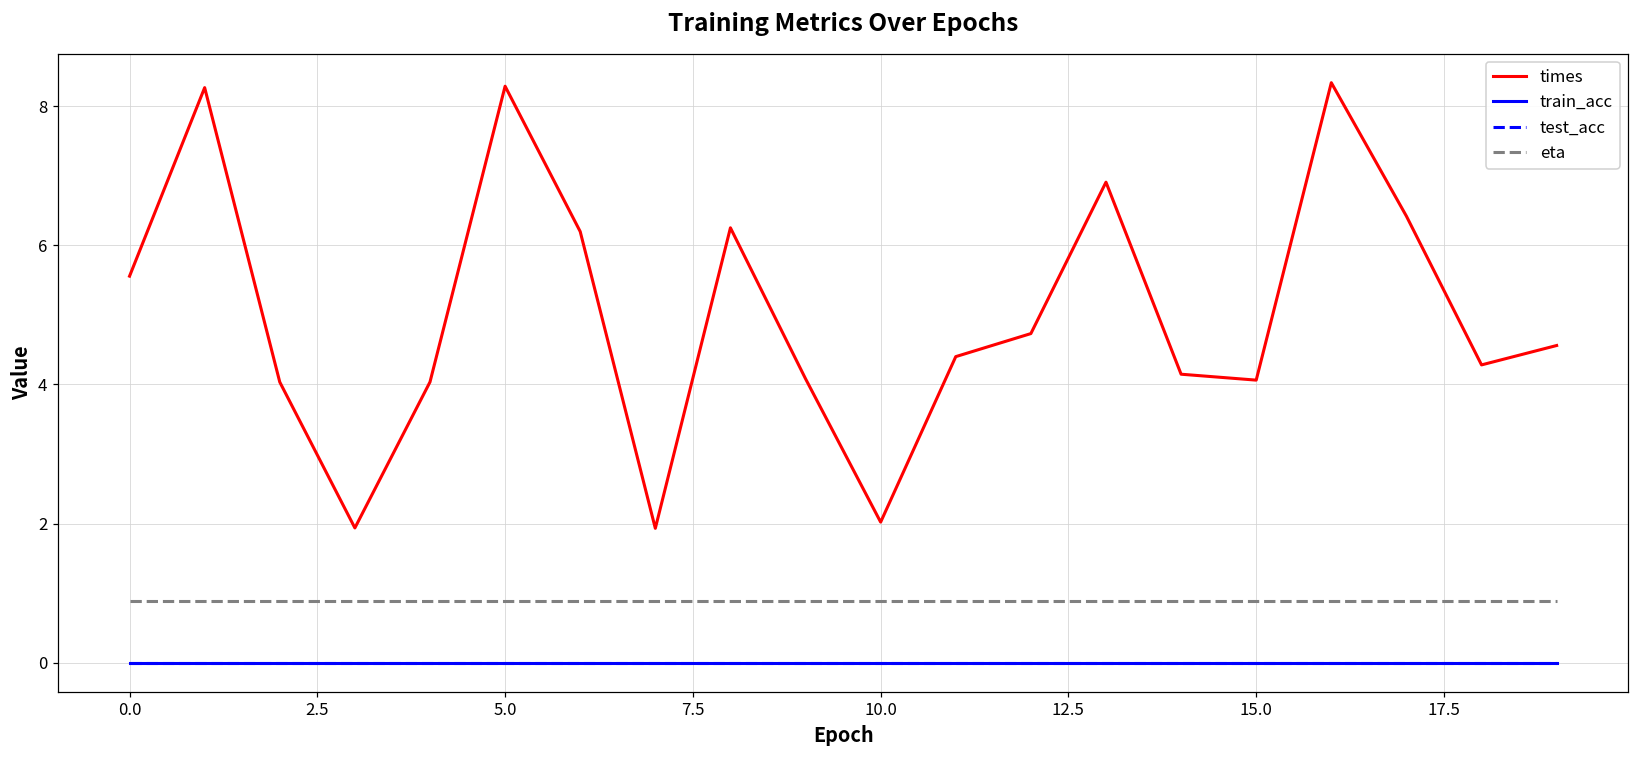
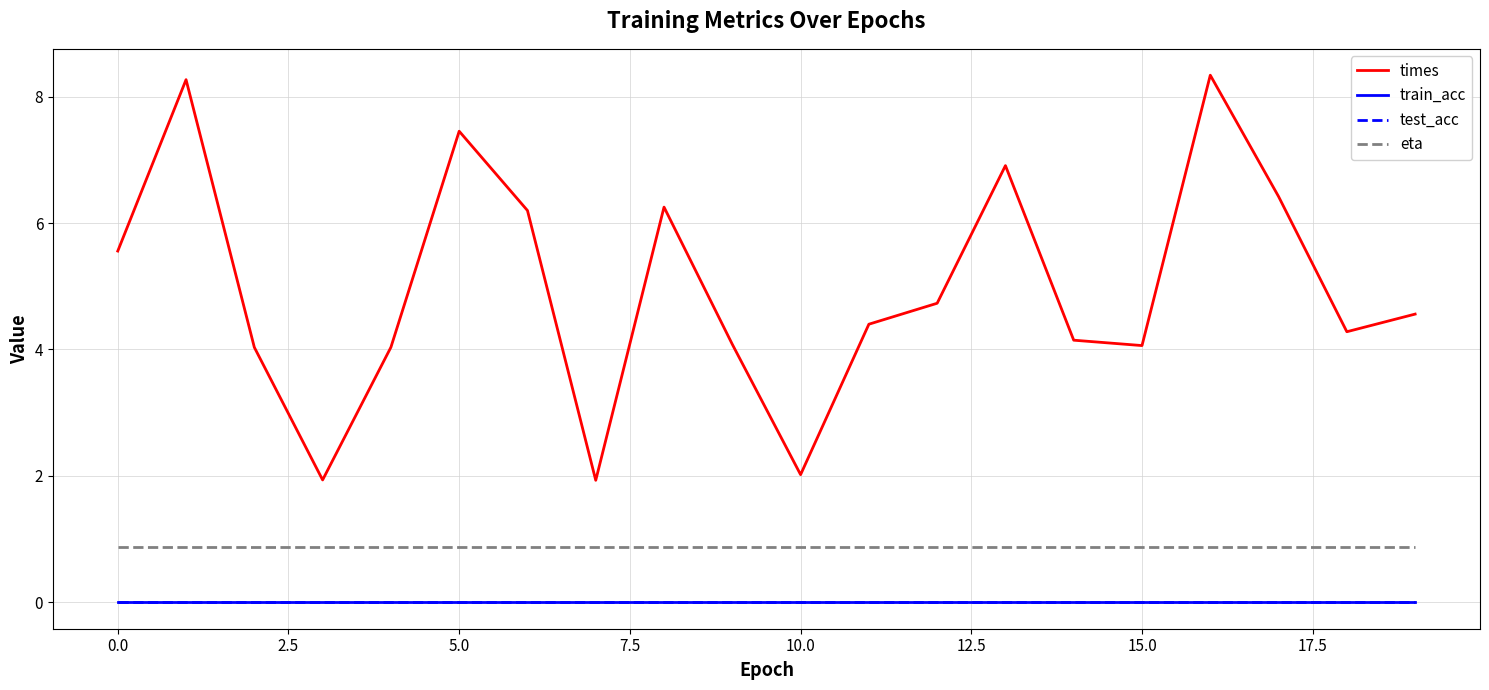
  {
    "times": {
      "0.0": 5.6,
-     "5.0": 8.3,
+     "5.0": 7.5,
      "10.0": 2.0,
      "15.0": 4.1
    },
    "test_acc": {
      "0.0": 0.0,
      "5.0": 0.0,
      "10.0": 0.0,
      "15.0": 0.0
    },
    "eta": {
      "0.0": 0.9,
      "5.0": 0.9,
      "10.0": 0.9,
      "15.0": 0.9
    }
  }
